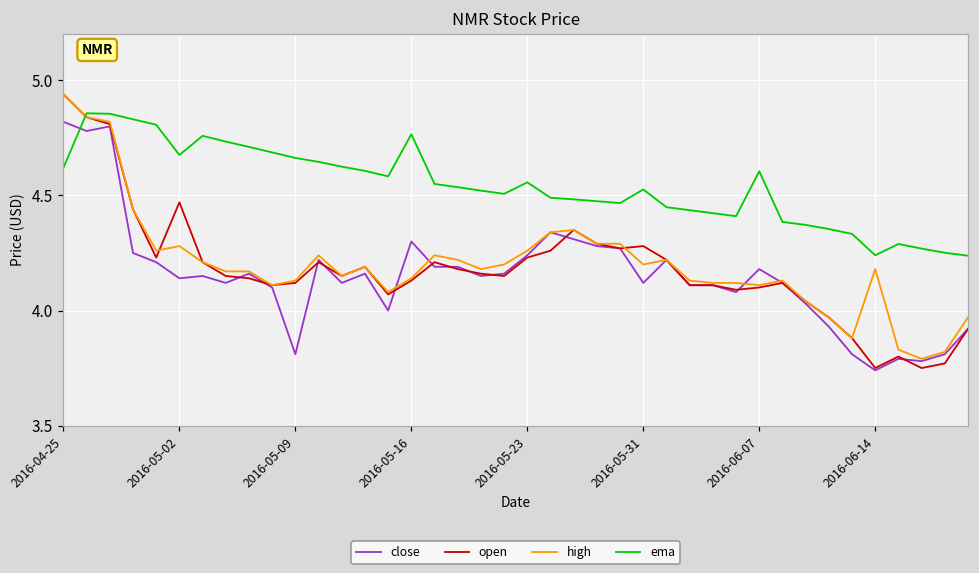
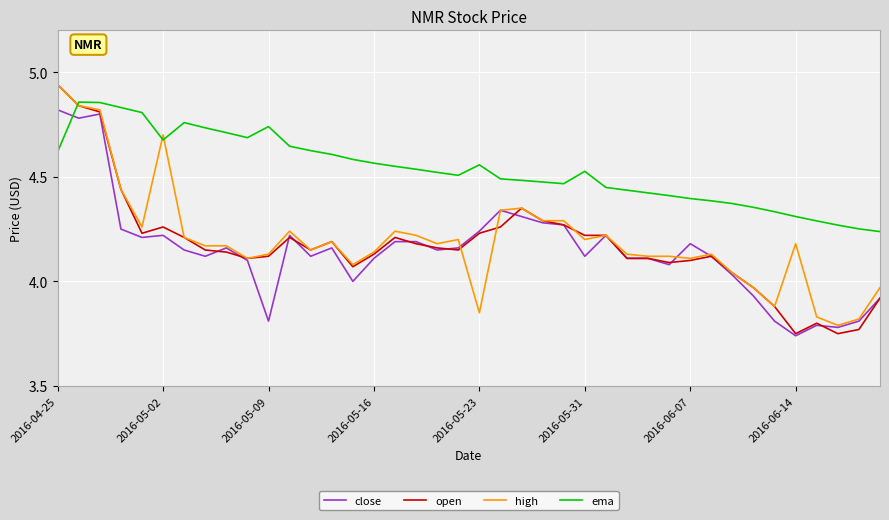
  {
    "close": {
      "2016-04-25": 4.82,
-     "2016-05-02": 4.14,
+     "2016-05-02": 4.22,
      "2016-05-09": 3.81,
-     "2016-05-16": 4.30,
+     "2016-05-16": 4.11,
      "2016-05-31": 4.12,
      "2016-06-07": 4.18
    },
    "open": {
-     "2016-05-02": 4.47,
-     "2016-05-31": 4.28
+     "2016-05-02": 4.26,
+     "2016-05-31": 4.22
    },
    "high": {
-     "2016-05-02": 4.28,
-     "2016-05-23": 4.26,
+     "2016-05-02": 4.70,
+     "2016-05-23": 3.85,
      "2016-05-31": 4.20,
      "2016-06-14": 4.18
    },
    "ema": {
      "2016-04-25": 4.62,
      "2016-05-02": 4.68,
-     "2016-05-09": 4.66,
-     "2016-05-16": 4.77,
+     "2016-05-09": 4.74,
+     "2016-05-16": 4.57,
      "2016-05-23": 4.56,
      "2016-05-31": 4.53,
-     "2016-06-07": 4.61,
-     "2016-06-14": 4.24
+     "2016-06-07": 4.40,
+     "2016-06-14": 4.31
    }
  }
